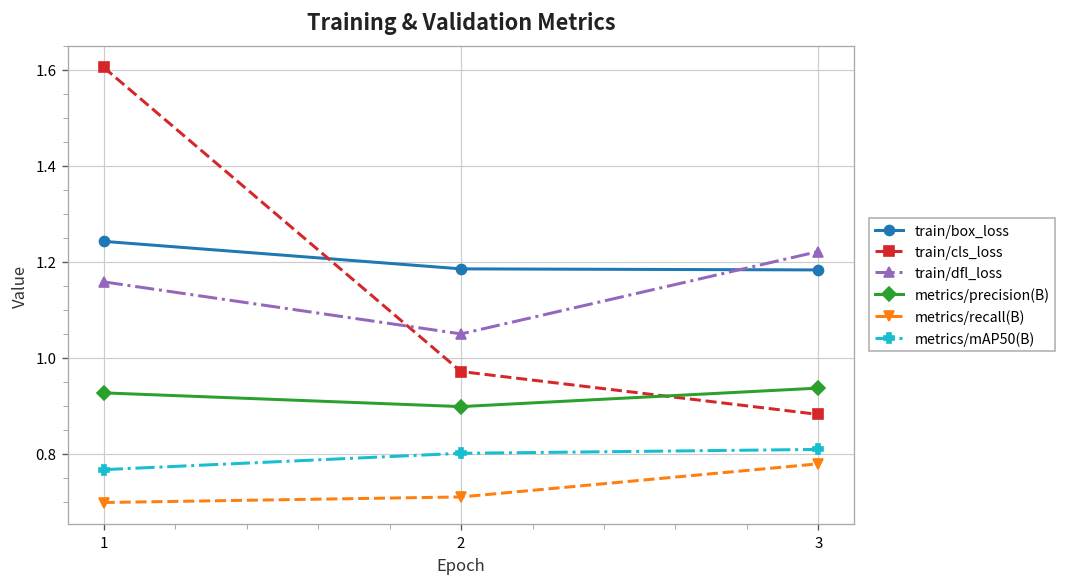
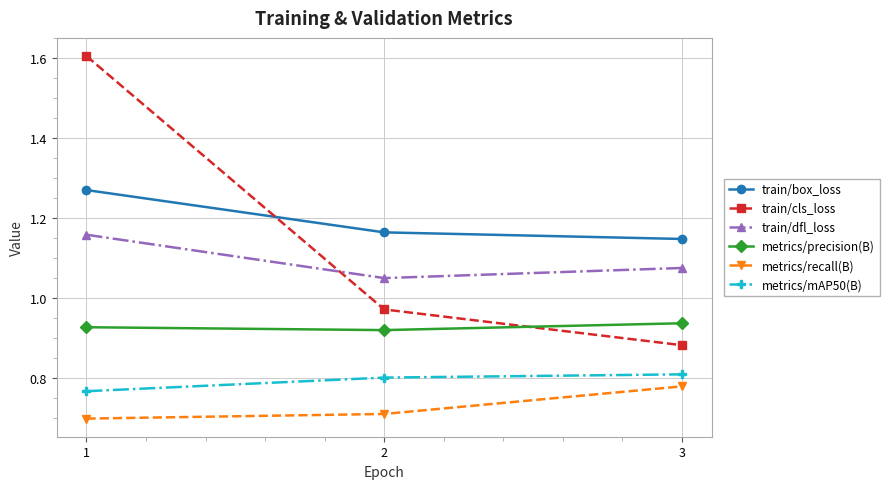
  {
    "train/box_loss": {
-     "1": 1.24,
-     "2": 1.19,
-     "3": 1.18
+     "1": 1.27,
+     "2": 1.16,
+     "3": 1.15
    },
    "train/cls_loss": {
      "1": 1.61,
      "2": 0.97,
      "3": 0.88
    },
    "train/dfl_loss": {
      "1": 1.16,
      "2": 1.05,
-     "3": 1.22
+     "3": 1.08
    },
    "metrics/precision(B)": {
      "1": 0.93,
-     "2": 0.90,
+     "2": 0.92,
      "3": 0.94
    },
    "metrics/recall(B)": {
      "1": 0.70,
      "2": 0.71,
      "3": 0.78
    },
    "metrics/mAP50(B)": {
      "1": 0.77,
      "2": 0.80,
      "3": 0.81
    }
  }
